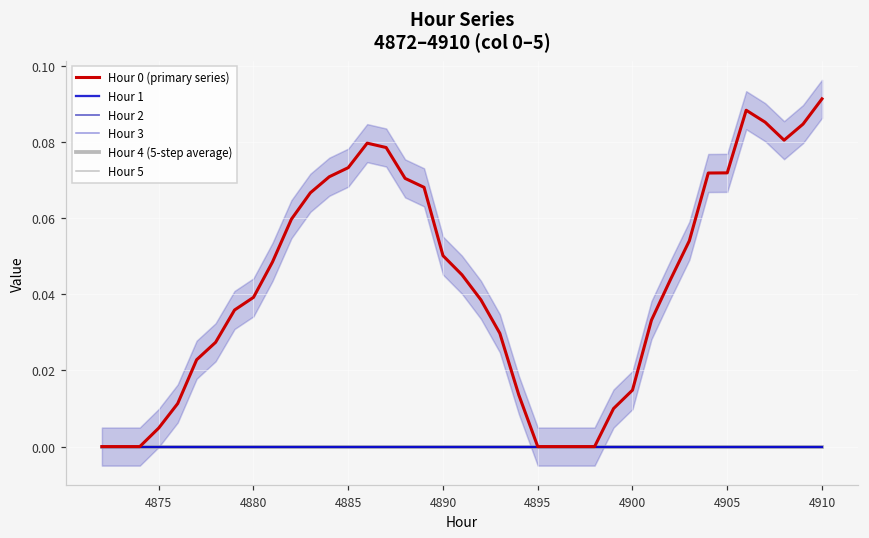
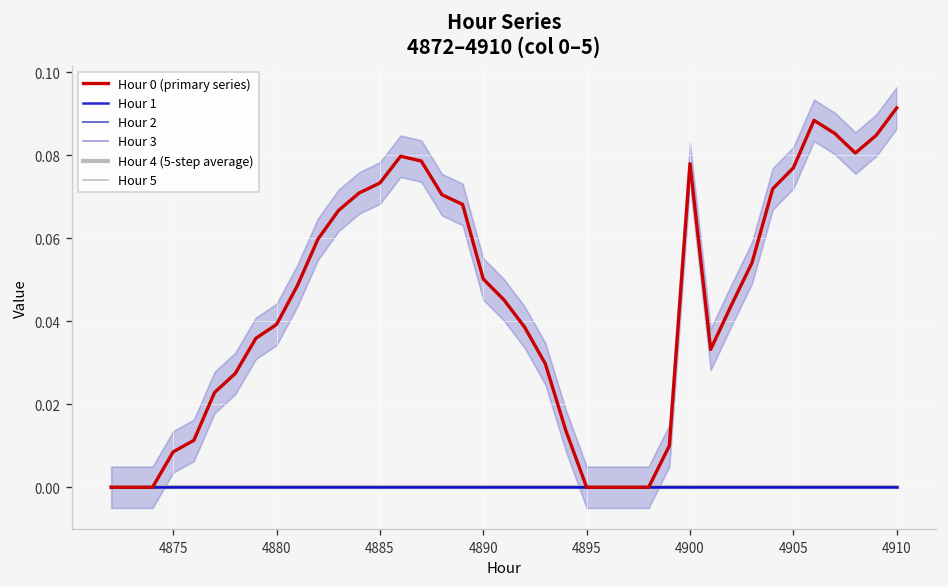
  {
    "Hour 0 (primary series)": {
-     "4875": 0.005,
+     "4875": 0.009,
      "4880": 0.039,
      "4885": 0.073,
      "4890": 0.050,
-     "4900": 0.015,
-     "4905": 0.072,
+     "4900": 0.078,
+     "4905": 0.077,
      "4910": 0.091
    },
    "Hour 5": {
      "4875": 0.000,
      "4880": 0.000,
      "4885": 0.000,
      "4890": 0.000,
      "4900": 0.000,
      "4905": 0.000,
      "4910": 0.000
    }
  }
